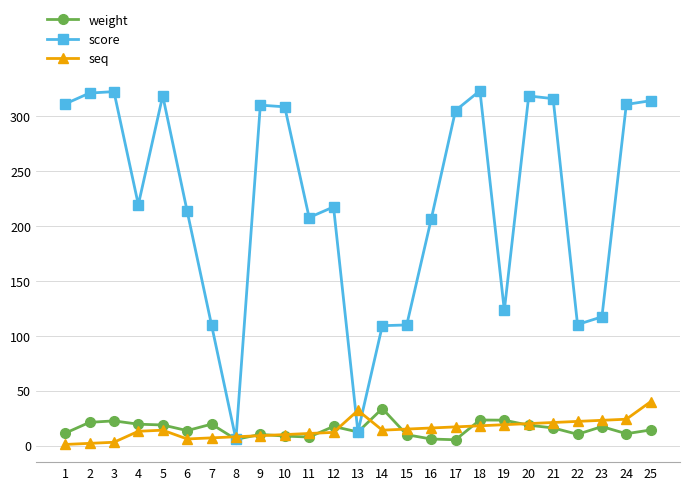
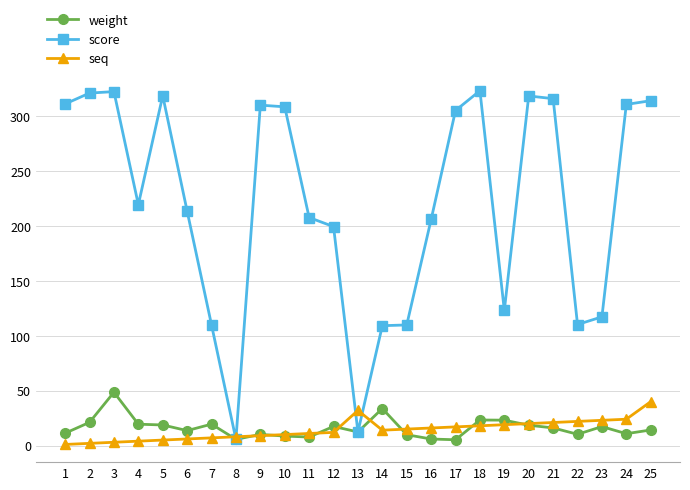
  {
    "weight": {
      "1": 11,
      "2": 21,
-     "3": 22,
+     "3": 49,
      "4": 19,
      "5": 19,
      "6": 14,
      "7": 20,
      "11": 8,
      "12": 17,
      "14": 34,
      "15": 10,
      "16": 6,
      "17": 5,
      "18": 23,
      "19": 23,
      "21": 16,
      "22": 10,
      "23": 17,
      "24": 11,
      "25": 14
    },
    "score": {
      "1": 311,
      "2": 321,
      "3": 322,
      "4": 219,
      "5": 319,
      "6": 214,
      "7": 110,
      "9": 310,
      "10": 309,
      "11": 208,
-     "12": 217,
+     "12": 200,
      "14": 109,
      "15": 110,
      "16": 206,
      "17": 305,
      "18": 323,
      "19": 123,
      "20": 319,
      "21": 316,
      "22": 110,
      "23": 117,
      "24": 311,
      "25": 314
    },
    "seq": {
      "1": 1,
      "2": 2,
      "3": 3,
-     "4": 13,
-     "5": 14,
+     "4": 4,
+     "5": 5,
      "6": 6,
      "7": 7,
      "8": 8,
      "11": 11,
      "12": 12,
      "13": 32,
      "14": 14,
      "15": 15,
      "16": 16,
      "17": 17,
      "18": 18,
      "19": 19,
      "21": 21,
      "22": 22,
      "23": 23,
      "24": 24,
      "25": 40
    }
  }
